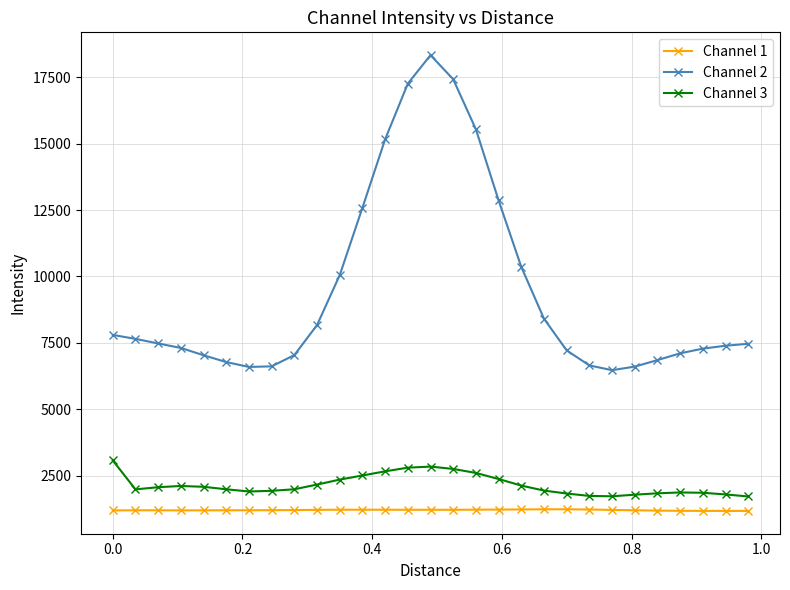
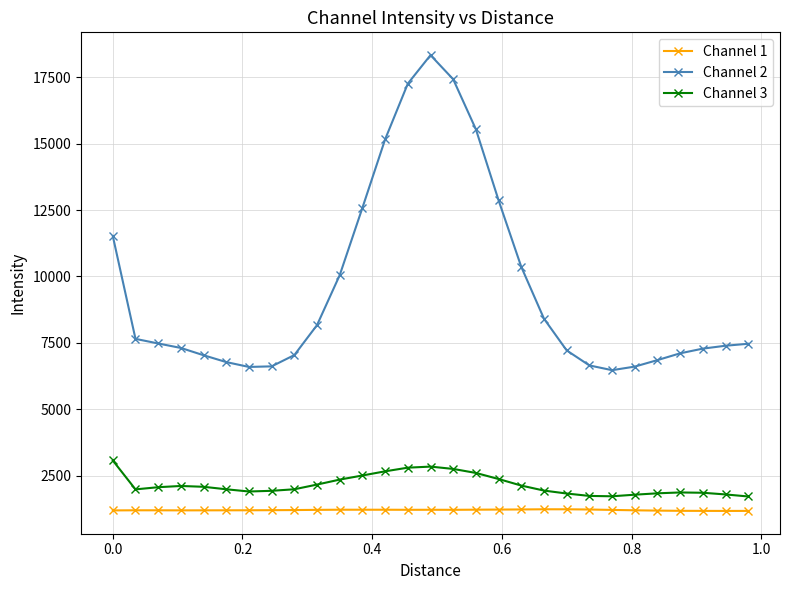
  {
    "Channel 1": {
      "0.0": 1200
    },
    "Channel 2": {
-     "0.0": 7800
+     "0.0": 11500
    },
    "Channel 3": {
      "0.0": 3100
    }
  }
